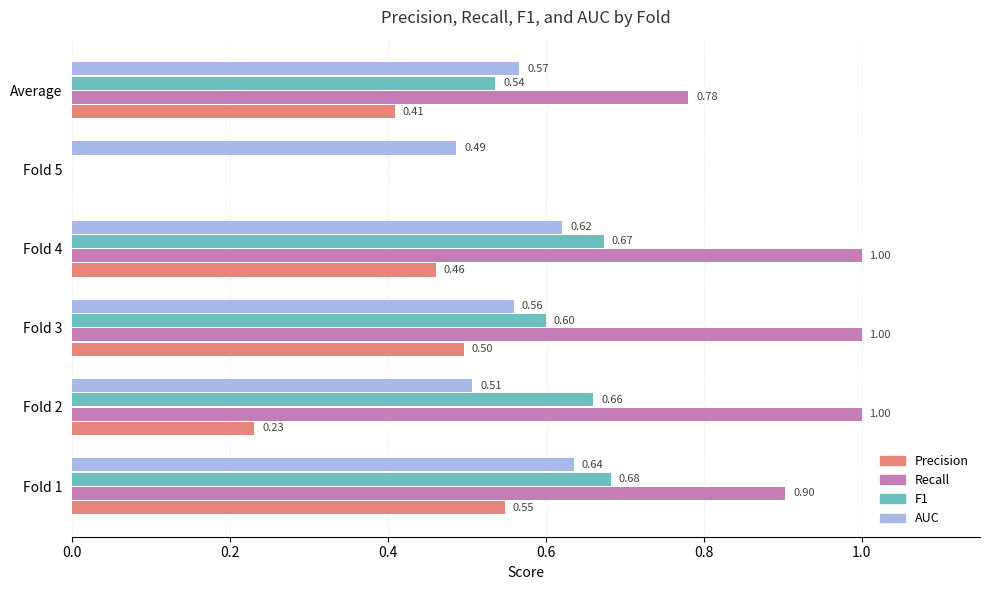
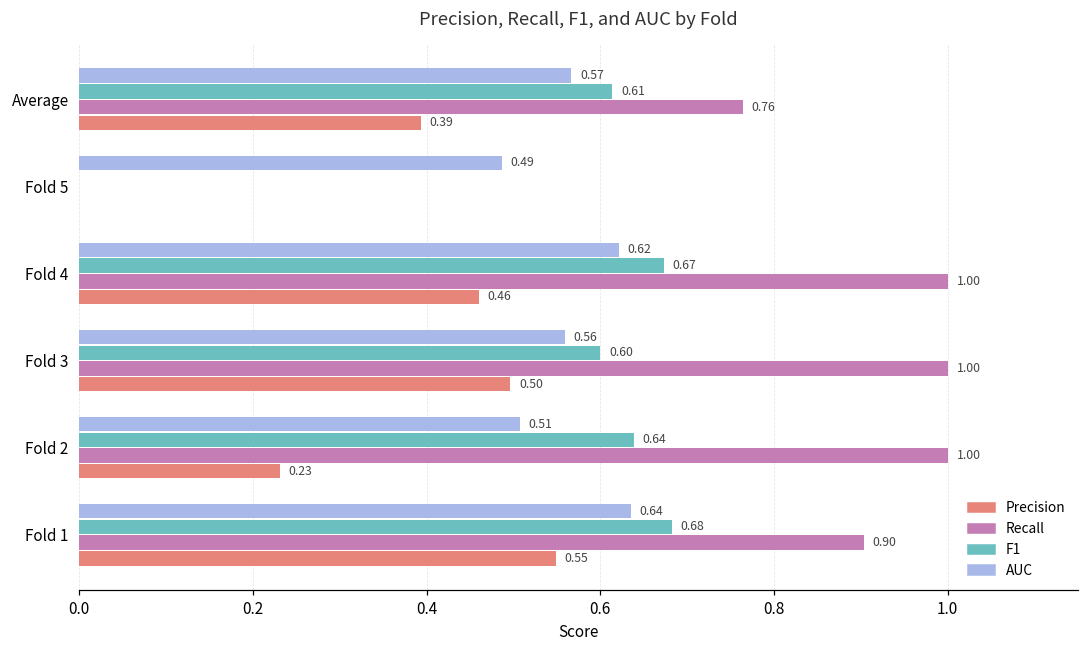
  {
    "Precision": {
-     "Average": 0.41,
+     "Average": 0.39,
      "Fold 4": 0.46,
      "Fold 3": 0.50,
      "Fold 2": 0.23,
      "Fold 1": 0.55
    },
    "Recall": {
-     "Average": 0.78,
+     "Average": 0.76,
      "Fold 4": 1.00,
      "Fold 3": 1.00,
      "Fold 2": 1.00,
      "Fold 1": 0.90
    },
    "F1": {
-     "Average": 0.54,
+     "Average": 0.61,
      "Fold 4": 0.67,
      "Fold 3": 0.60,
-     "Fold 2": 0.66,
+     "Fold 2": 0.64,
      "Fold 1": 0.68
    },
    "AUC": {
      "Average": 0.57,
      "Fold 5": 0.49,
      "Fold 4": 0.62,
      "Fold 3": 0.56,
      "Fold 2": 0.51,
      "Fold 1": 0.64
    }
  }
